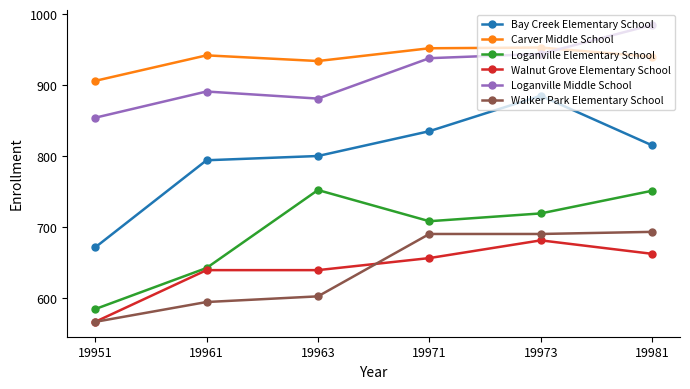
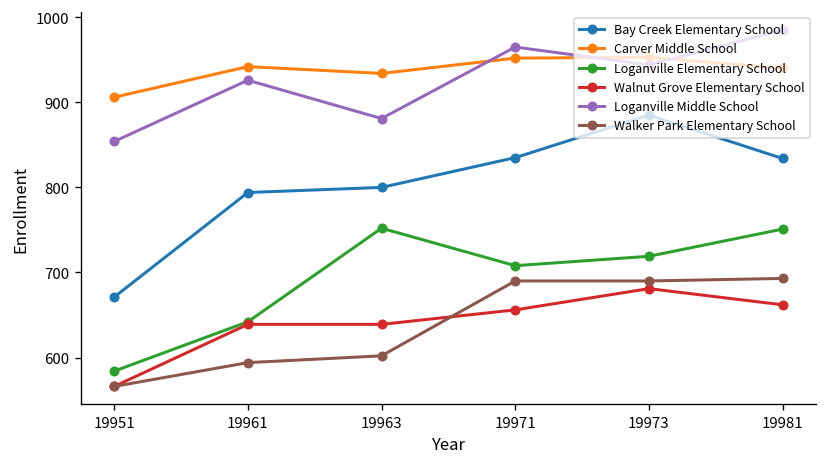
  {
    "Bay Creek Elementary School": {
      "19951": 670,
      "19961": 790,
      "19963": 800,
      "19971": 840,
-     "19981": 820
+     "19981": 830
    },
    "Carver Middle School": {
      "19951": 910,
      "19961": 940,
      "19963": 930,
      "19971": 950
    },
    "Loganville Elementary School": {
      "19951": 580,
      "19963": 750,
      "19971": 710,
      "19973": 720,
      "19981": 750
    },
    "Walnut Grove Elementary School": {
      "19963": 640,
      "19971": 660,
      "19973": 680,
      "19981": 660
    },
    "Loganville Middle School": {
      "19951": 850,
-     "19961": 890,
+     "19961": 930,
      "19963": 880,
-     "19971": 940
+     "19971": 970
    },
    "Walker Park Elementary School": {
      "19961": 590,
      "19963": 600,
      "19971": 690,
      "19973": 690,
      "19981": 690
    }
  }
